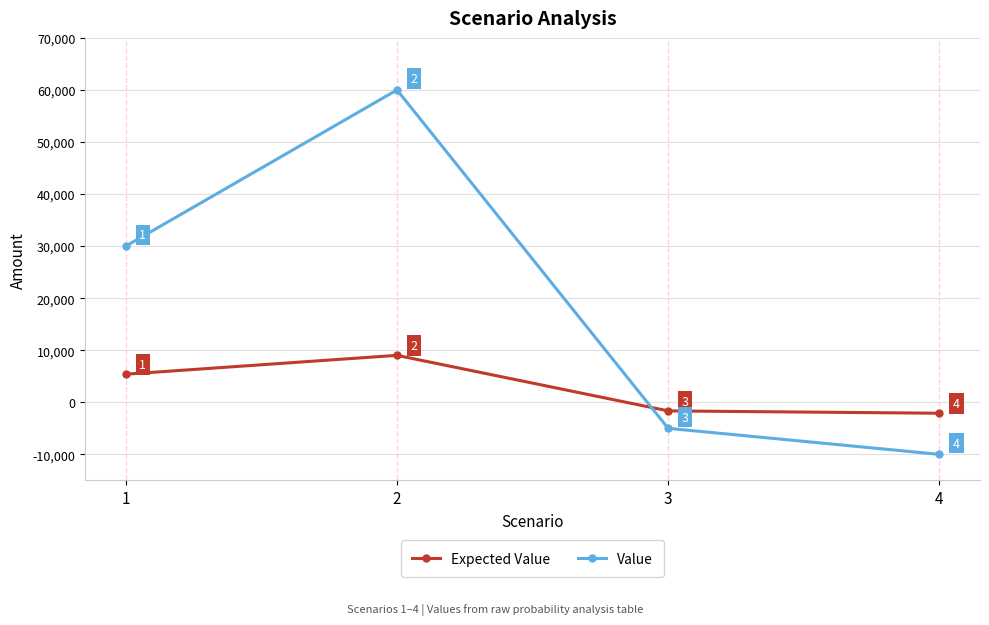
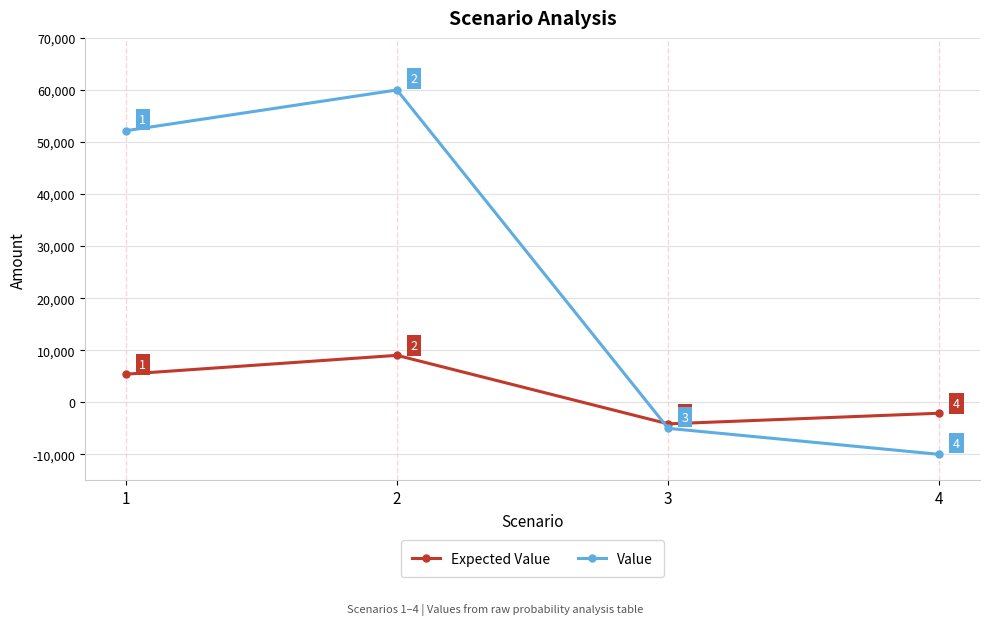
  {
    "Expected Value": {
-     "3": "-2,000"
+     "3": "-4,000"
    },
    "Value": {
-     "1": "30,000",
+     "1": "52,000",
      "3": "-5,000"
    }
  }
